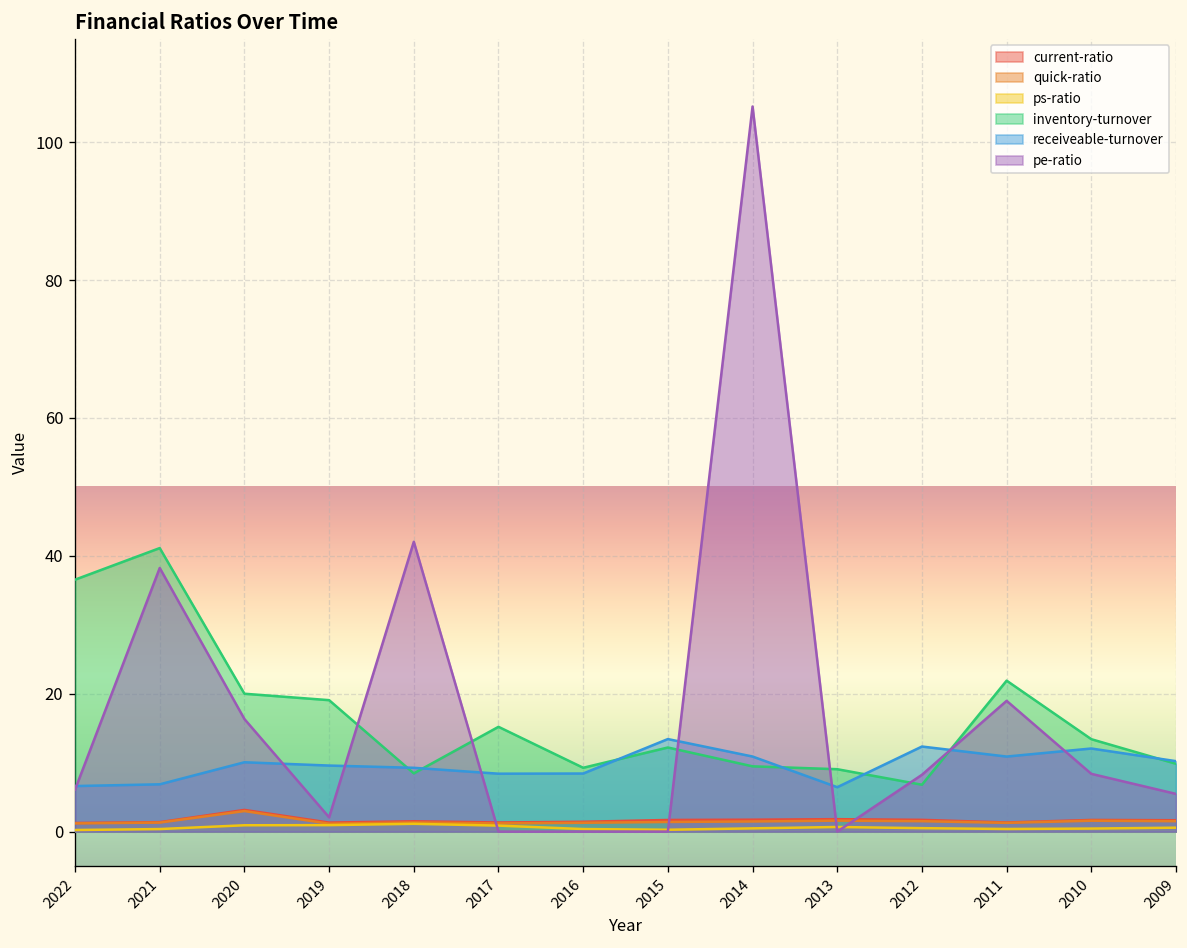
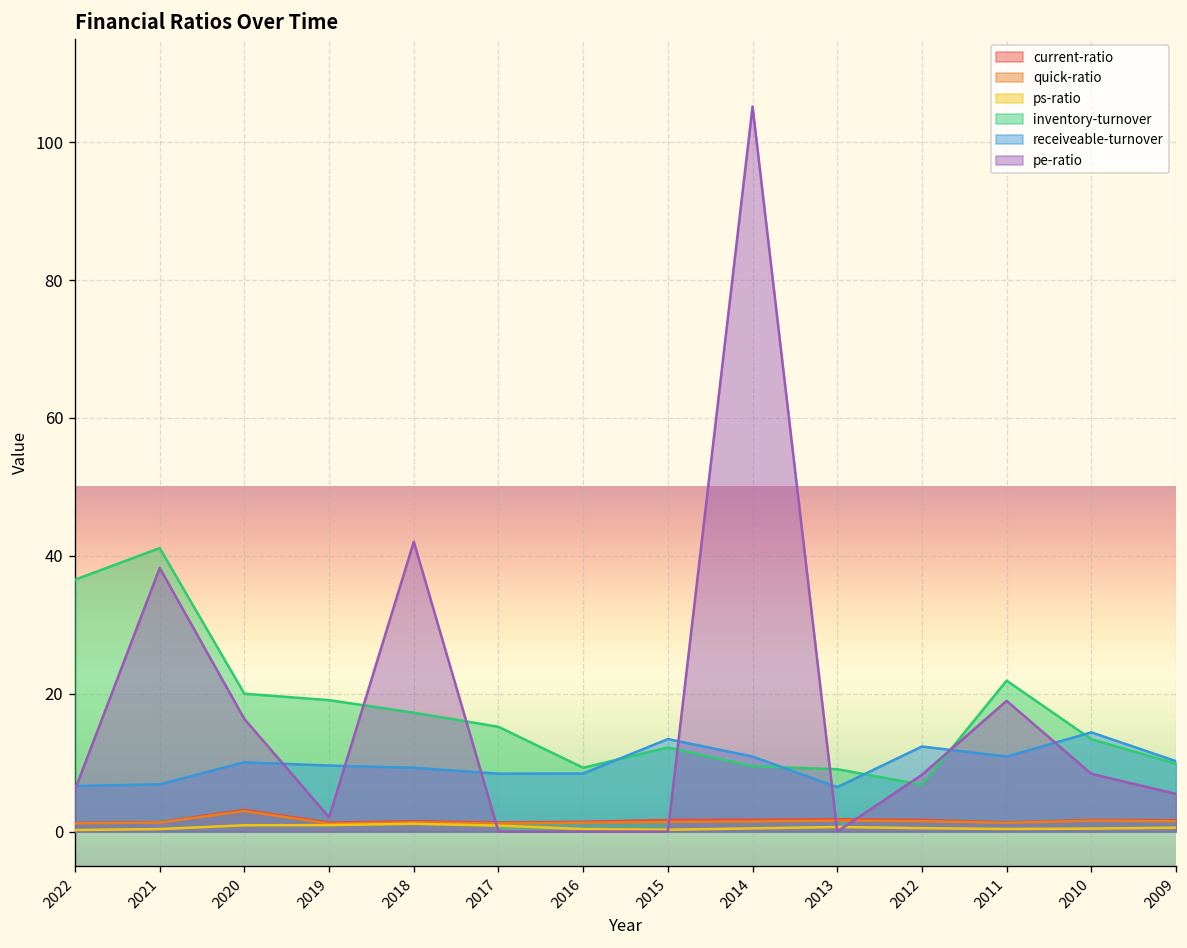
  {
    "inventory-turnover": {
      "2022": 37,
      "2021": 41,
      "2020": 20,
      "2019": 19,
-     "2018": 8,
+     "2018": 17,
      "2017": 15,
      "2016": 9,
      "2015": 12,
      "2014": 9,
      "2013": 9,
      "2012": 7,
      "2011": 22,
      "2010": 13
    },
    "receiveable-turnover": {
      "2022": 7,
      "2021": 7,
      "2020": 10,
      "2019": 10,
      "2018": 9,
      "2017": 8,
      "2016": 8,
      "2015": 13,
      "2014": 11,
      "2013": 6,
      "2012": 12,
      "2011": 11,
-     "2010": 12
+     "2010": 14
    },
    "pe-ratio": {
      "2022": 6,
      "2021": 38,
      "2020": 16,
      "2019": 2,
      "2018": 42,
      "2017": 0,
      "2014": 105,
      "2013": 0,
      "2012": 8,
      "2011": 19,
      "2010": 8,
      "2009": 5
    }
  }
